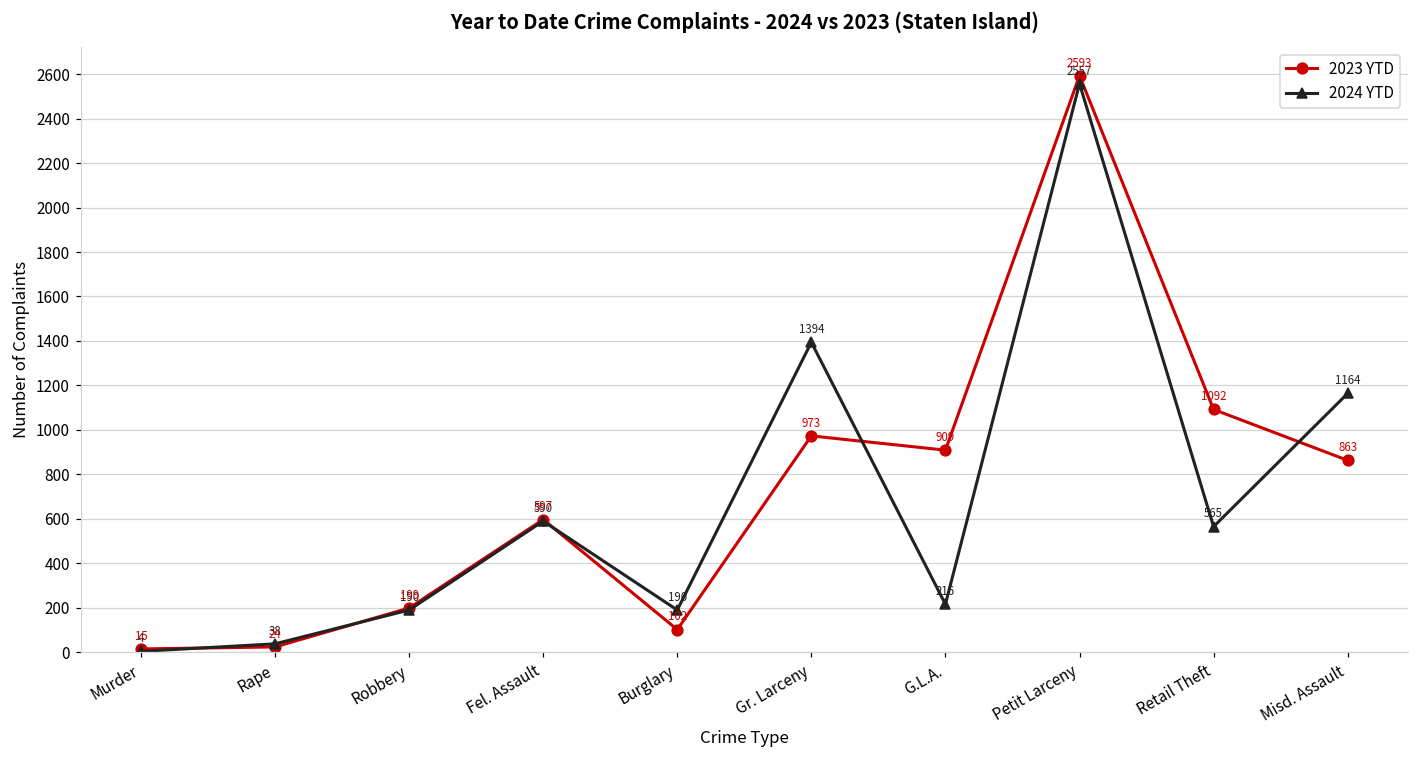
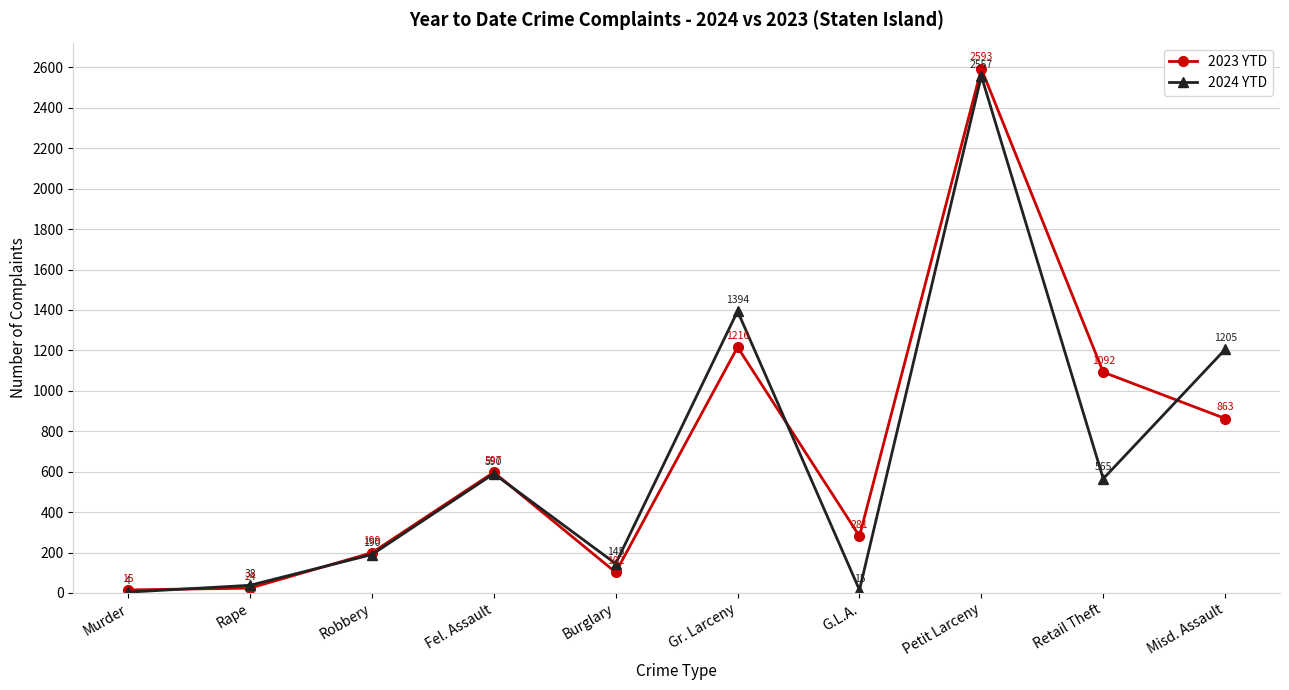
  {
    "2023 YTD": {
-     "Gr. Larceny": 973,
-     "G.L.A.": 909,
+     "Gr. Larceny": 1216,
+     "G.L.A.": 281,
      "Retail Theft": 1092,
      "Misd. Assault": 863
    },
    "2024 YTD": {
-     "Burglary": 190,
+     "Burglary": 145,
      "Gr. Larceny": 1394,
-     "G.L.A.": 216,
+     "G.L.A.": 15,
      "Retail Theft": 565,
-     "Misd. Assault": 1164
+     "Misd. Assault": 1205
    }
  }
